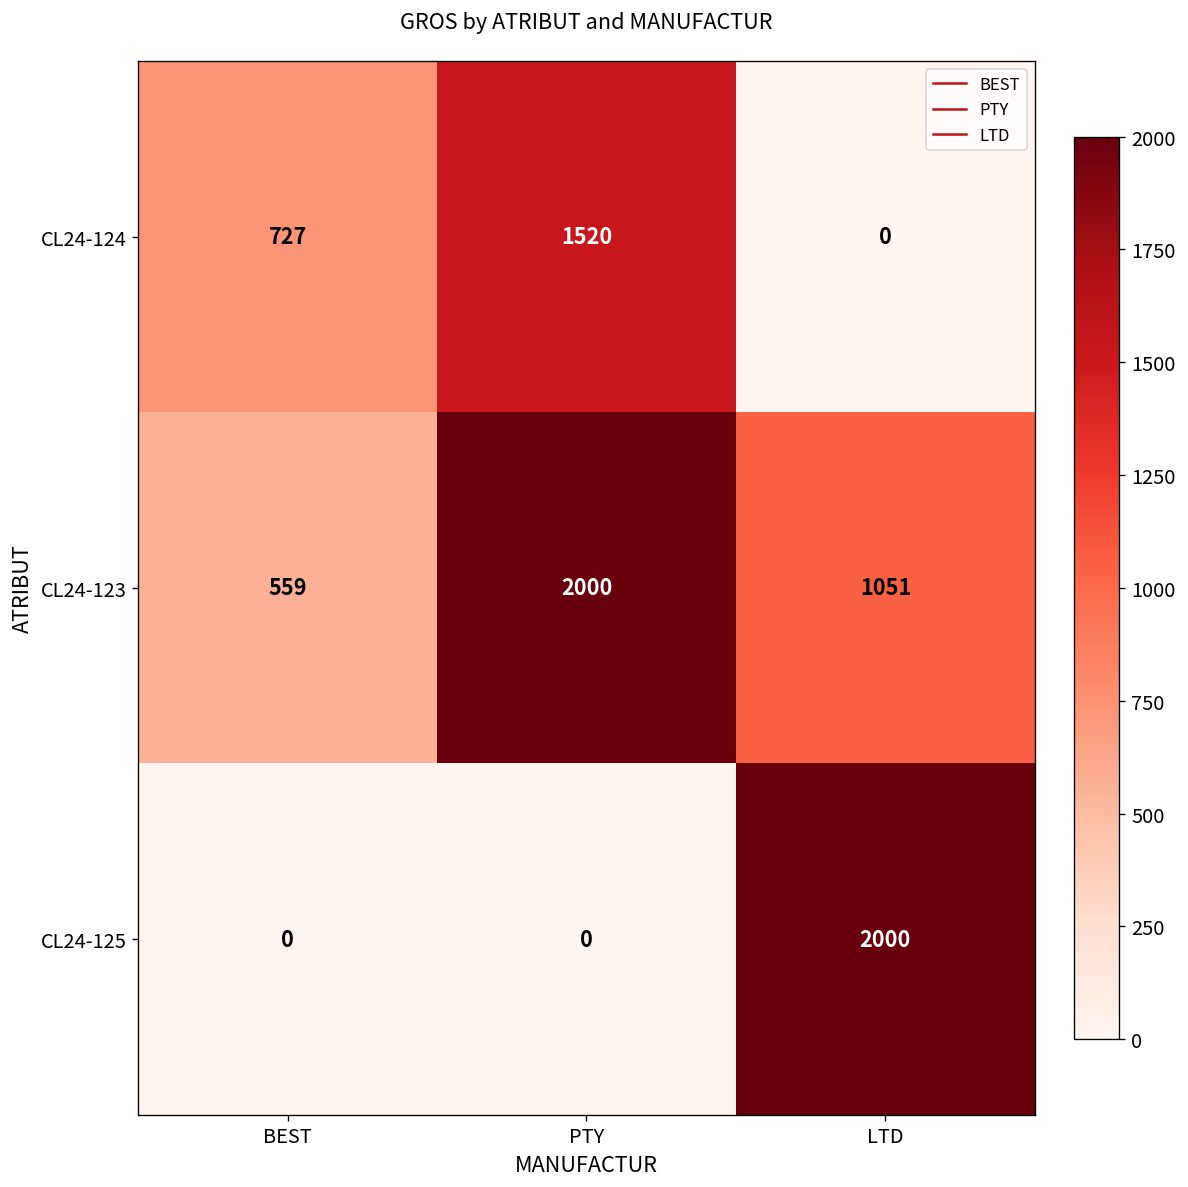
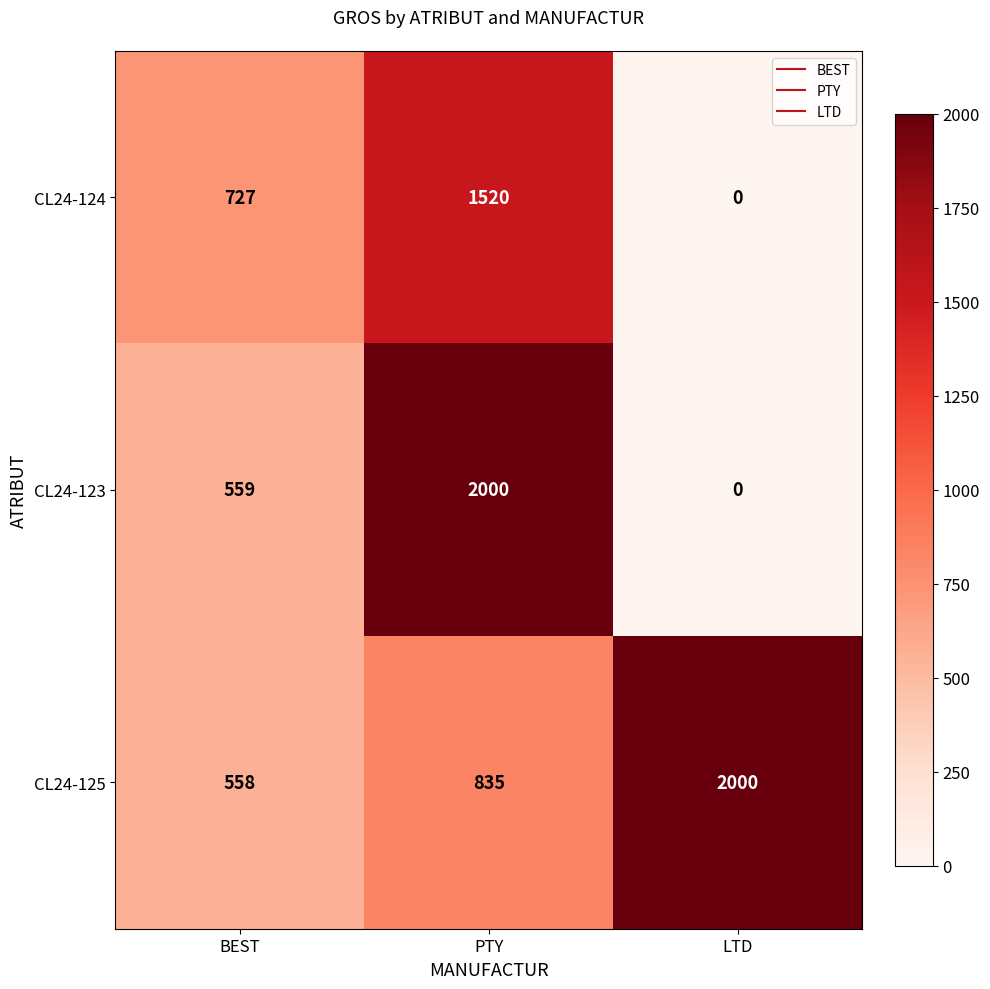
  {
    "CL24-124": {
      "BEST": 727,
      "PTY": 1520,
      "LTD": 0
    },
    "CL24-123": {
      "BEST": 559,
      "PTY": 2000,
-     "LTD": 1051
+     "LTD": 0
    },
    "CL24-125": {
-     "BEST": 0,
-     "PTY": 0,
+     "BEST": 558,
+     "PTY": 835,
      "LTD": 2000
    }
  }
